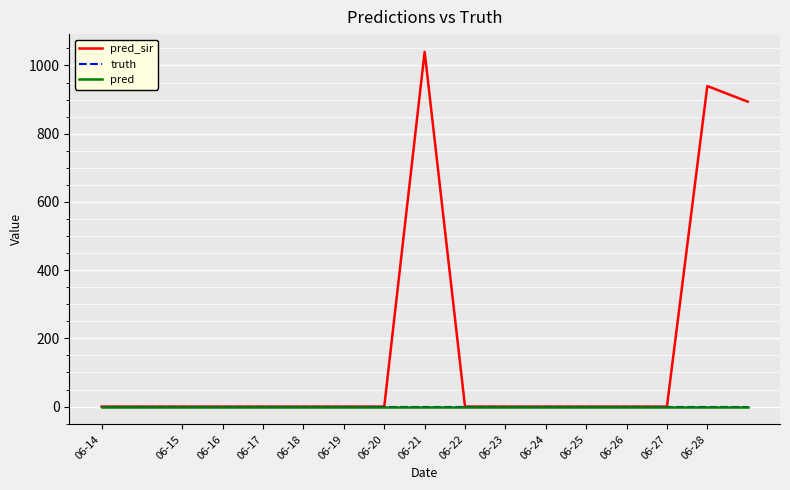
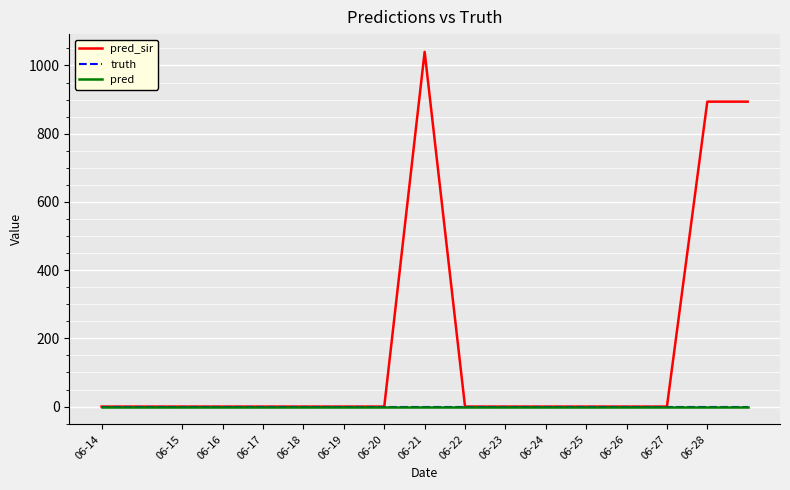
  {
    "pred_sir": {
      "06-21": 1040,
-     "06-28": 940
+     "06-28": 890
    },
    "pred": {
      "06-21": 0,
      "06-28": 0
    }
  }
